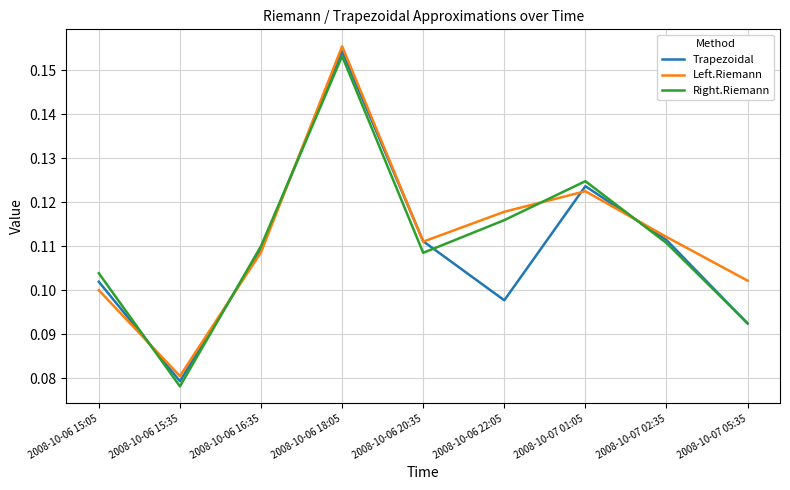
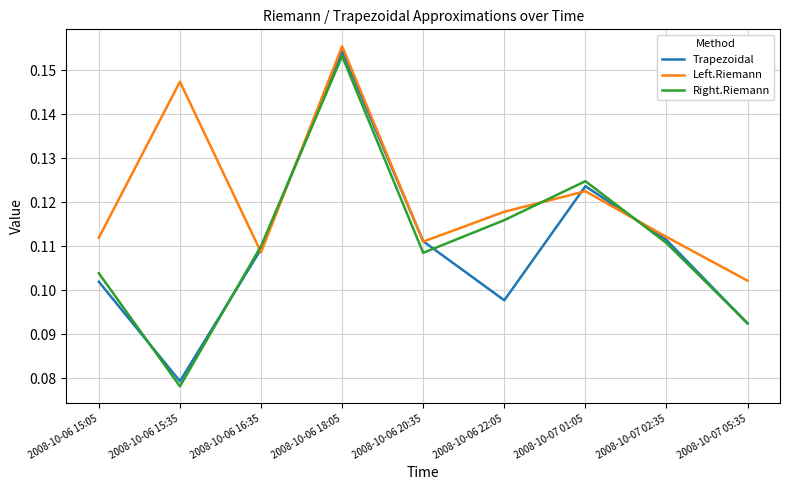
  {
    "Trapezoidal": {
      "2008-10-06 15:05": 0.102,
      "2008-10-06 15:35": 0.079,
      "2008-10-06 16:35": 0.109,
      "2008-10-06 18:05": 0.154,
      "2008-10-06 22:05": 0.098,
      "2008-10-07 01:05": 0.124,
      "2008-10-07 02:35": 0.111
    },
    "Left.Riemann": {
-     "2008-10-06 15:05": 0.100,
-     "2008-10-06 15:35": 0.080,
+     "2008-10-06 15:05": 0.112,
+     "2008-10-06 15:35": 0.147,
      "2008-10-06 16:35": 0.109,
      "2008-10-06 18:05": 0.155,
      "2008-10-06 22:05": 0.118,
      "2008-10-07 01:05": 0.122,
      "2008-10-07 02:35": 0.112,
      "2008-10-07 05:35": 0.102
    },
    "Right.Riemann": {
      "2008-10-06 15:05": 0.104,
      "2008-10-06 15:35": 0.078,
      "2008-10-06 16:35": 0.110,
      "2008-10-06 18:05": 0.153,
      "2008-10-06 20:35": 0.108,
      "2008-10-06 22:05": 0.116,
      "2008-10-07 01:05": 0.125,
      "2008-10-07 02:35": 0.111
    }
  }
